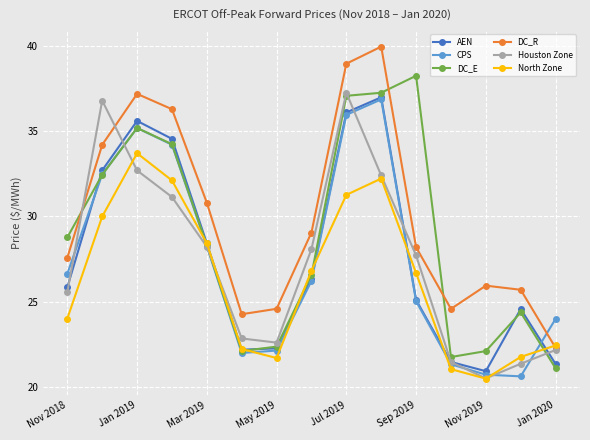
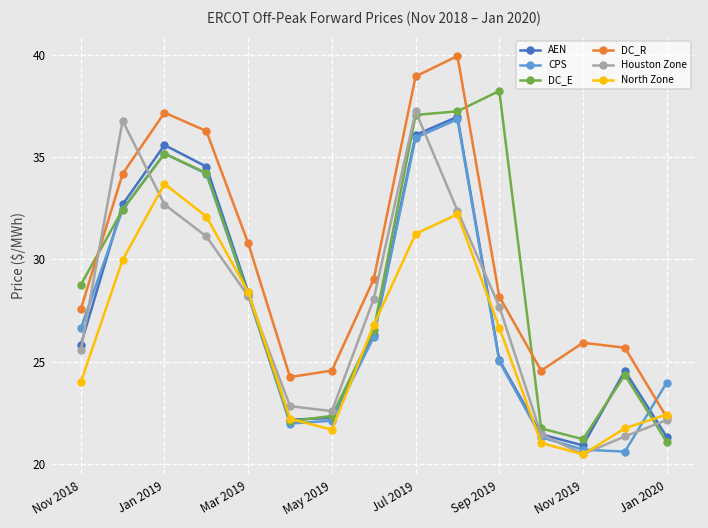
  {
    "DC_E": {
      "Nov 2018": 28.8,
      "Jul 2019": 37.1,
      "Sep 2019": 38.2,
-     "Nov 2019": 22.1,
+     "Nov 2019": 21.2,
      "Jan 2020": 21.1
    },
    "DC_R": {
      "Nov 2018": 27.6,
      "Jan 2019": 37.2,
      "Mar 2019": 30.8,
      "May 2019": 24.6,
      "Jul 2019": 38.9,
      "Sep 2019": 28.2,
      "Nov 2019": 25.9
    },
    "Houston Zone": {
      "Nov 2018": 25.6,
      "Jan 2019": 32.7,
      "May 2019": 22.6,
      "Jul 2019": 37.2,
      "Sep 2019": 27.7
    },
    "North Zone": {
      "Nov 2018": 24.0,
      "Jan 2019": 33.7,
      "May 2019": 21.7,
      "Jul 2019": 31.3,
      "Sep 2019": 26.7
    }
  }
